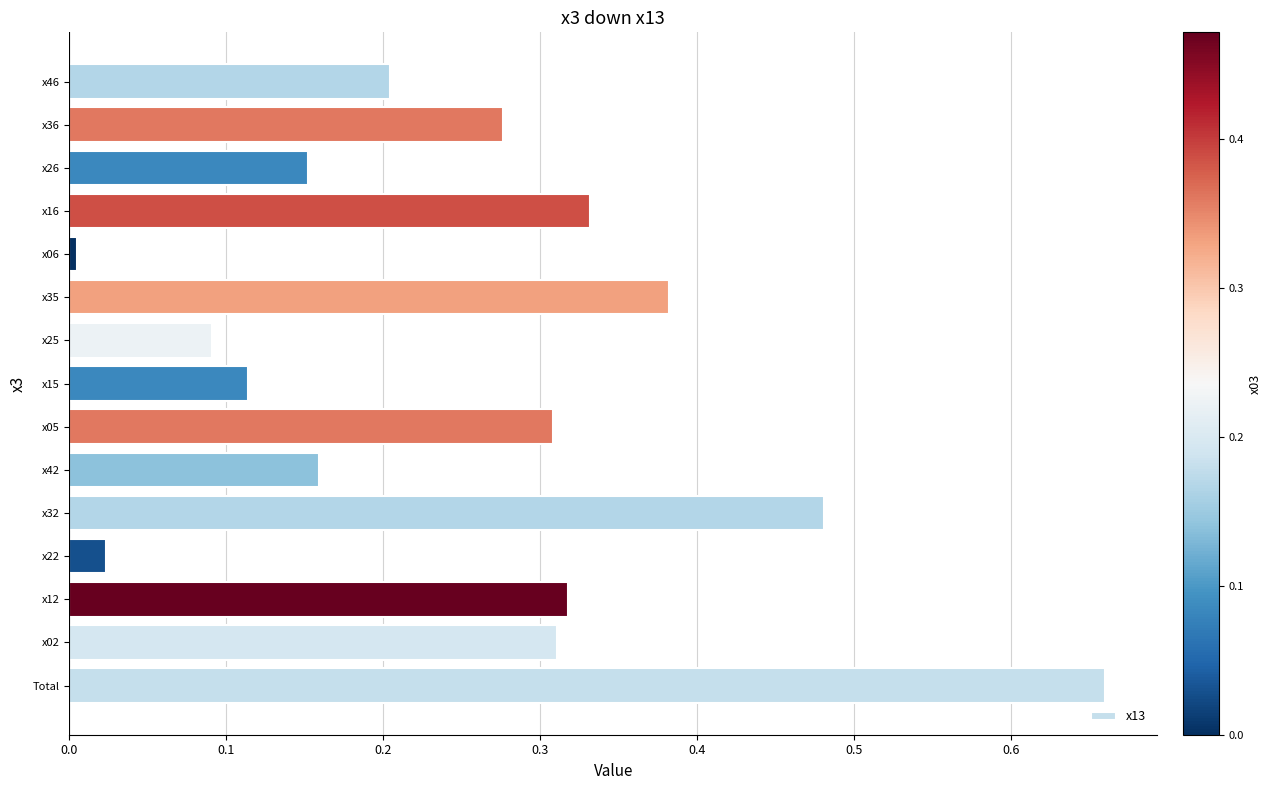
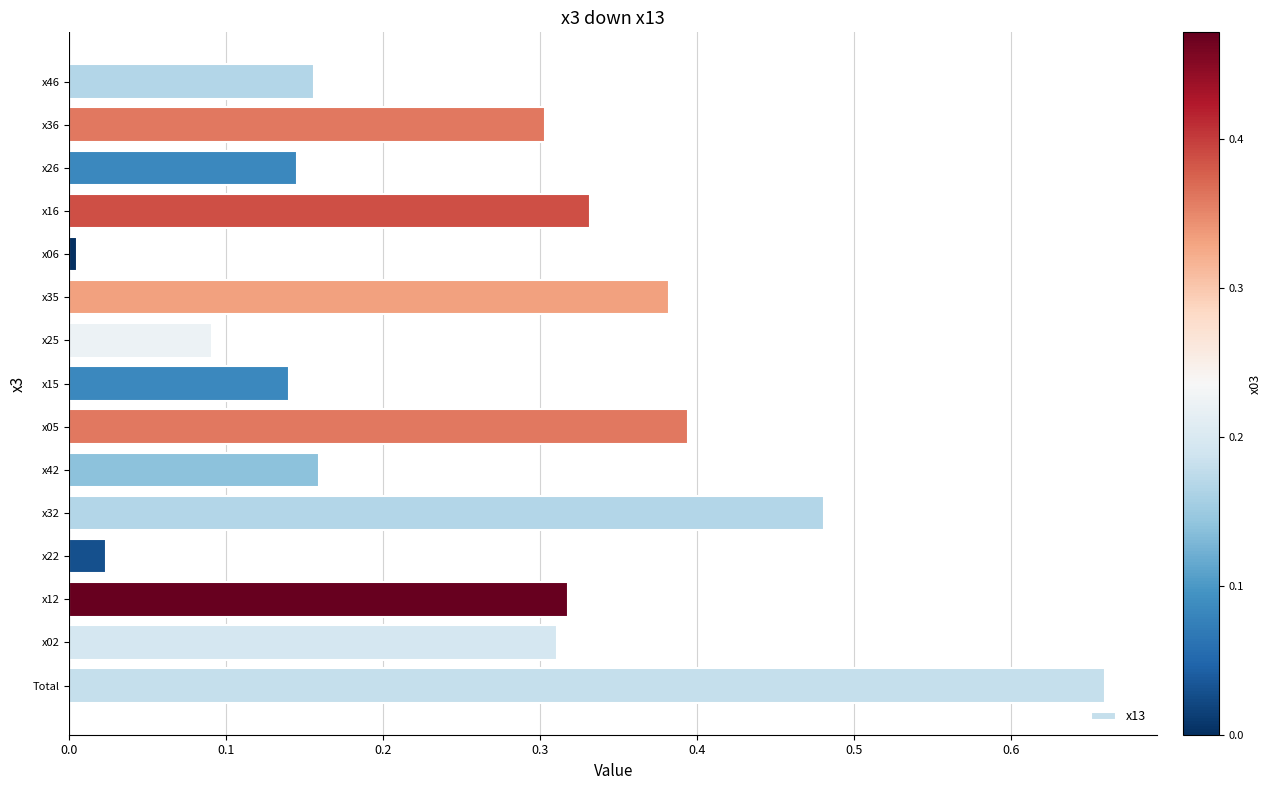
  {
-   "x46": 0.204,
-   "x36": 0.276,
-   "x26": 0.152,
+   "x46": 0.156,
+   "x36": 0.303,
+   "x26": 0.145,
    "x16": 0.332,
    "x06": 0.005,
    "x35": 0.382,
    "x25": 0.091,
-   "x15": 0.114,
-   "x05": 0.308,
+   "x15": 0.140,
+   "x05": 0.394,
    "x42": 0.159,
    "x32": 0.481,
    "x22": 0.024,
    "x12": 0.318,
    "x02": 0.311,
    "Total": 0.660
  }
